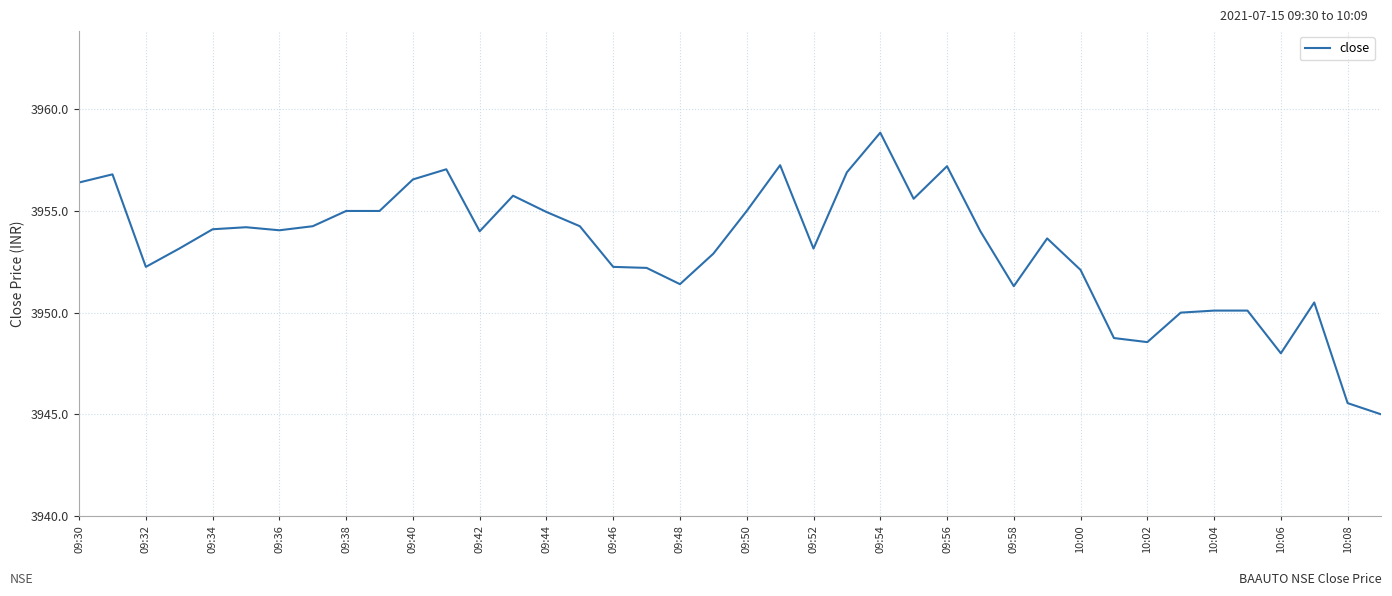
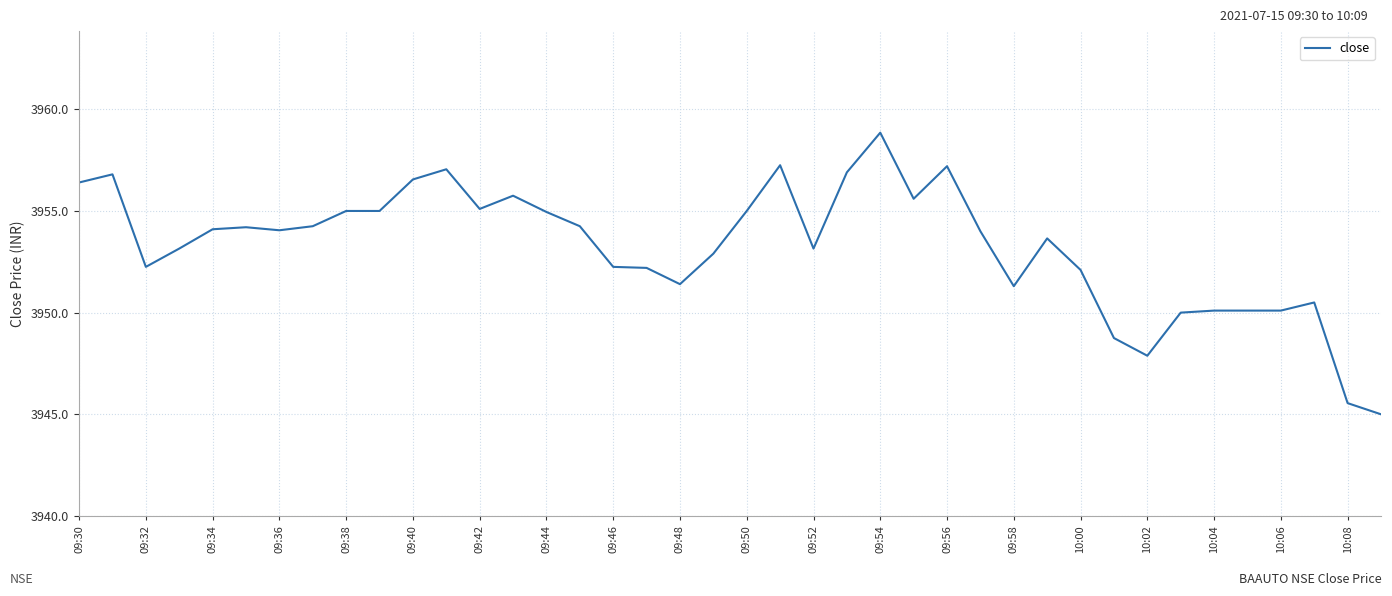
  {
    "09:30": 3956.4,
    "09:32": 3952.3,
    "09:34": 3954.1,
    "09:36": 3954.1,
    "09:38": 3955.0,
    "09:40": 3956.6,
-   "09:42": 3954.0,
+   "09:42": 3955.1,
    "09:44": 3955.0,
    "09:46": 3952.3,
    "09:48": 3951.4,
    "09:50": 3955.0,
    "09:52": 3953.2,
    "09:54": 3958.9,
    "09:56": 3957.2,
    "09:58": 3951.3,
    "10:00": 3952.1,
-   "10:02": 3948.6,
+   "10:02": 3947.9,
    "10:04": 3950.1,
-   "10:06": 3948.0,
+   "10:06": 3950.1,
    "10:08": 3945.6
  }
